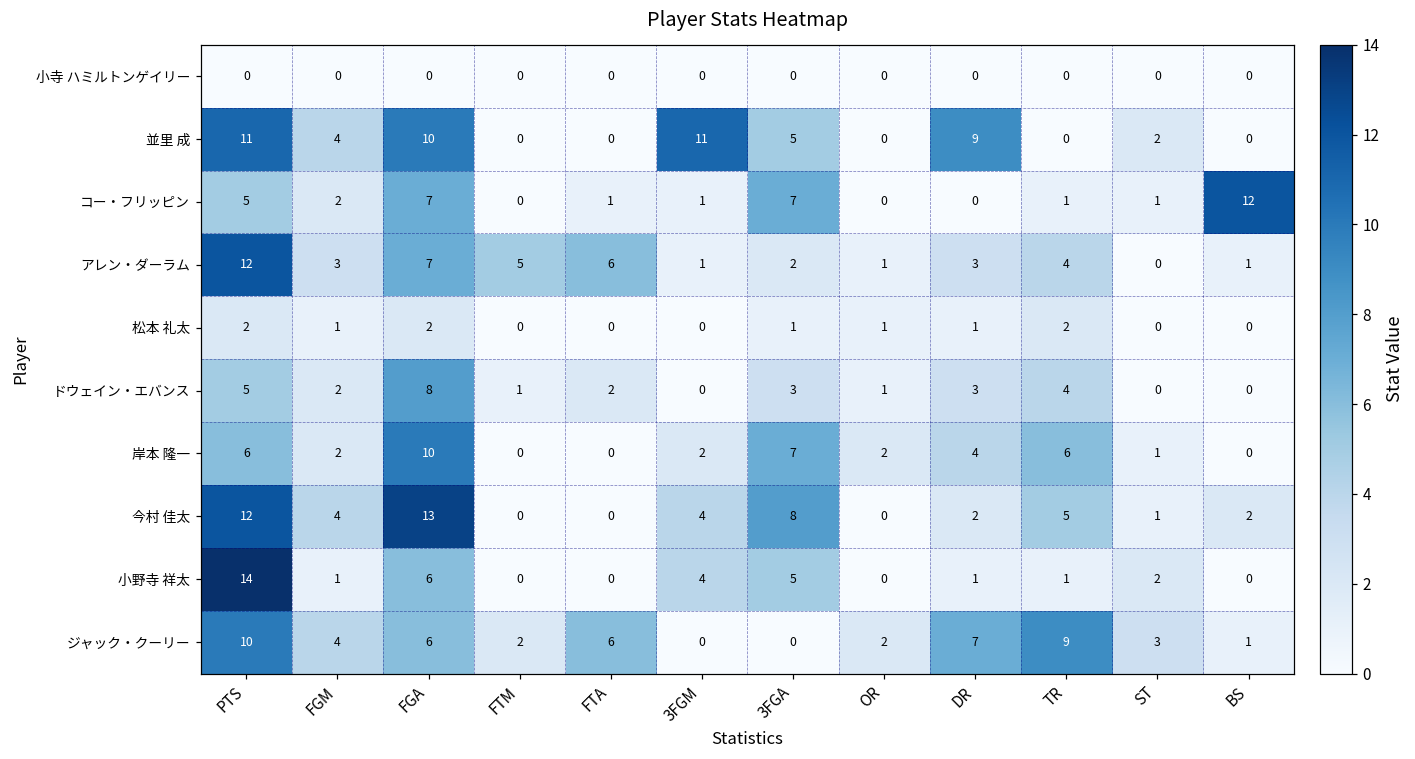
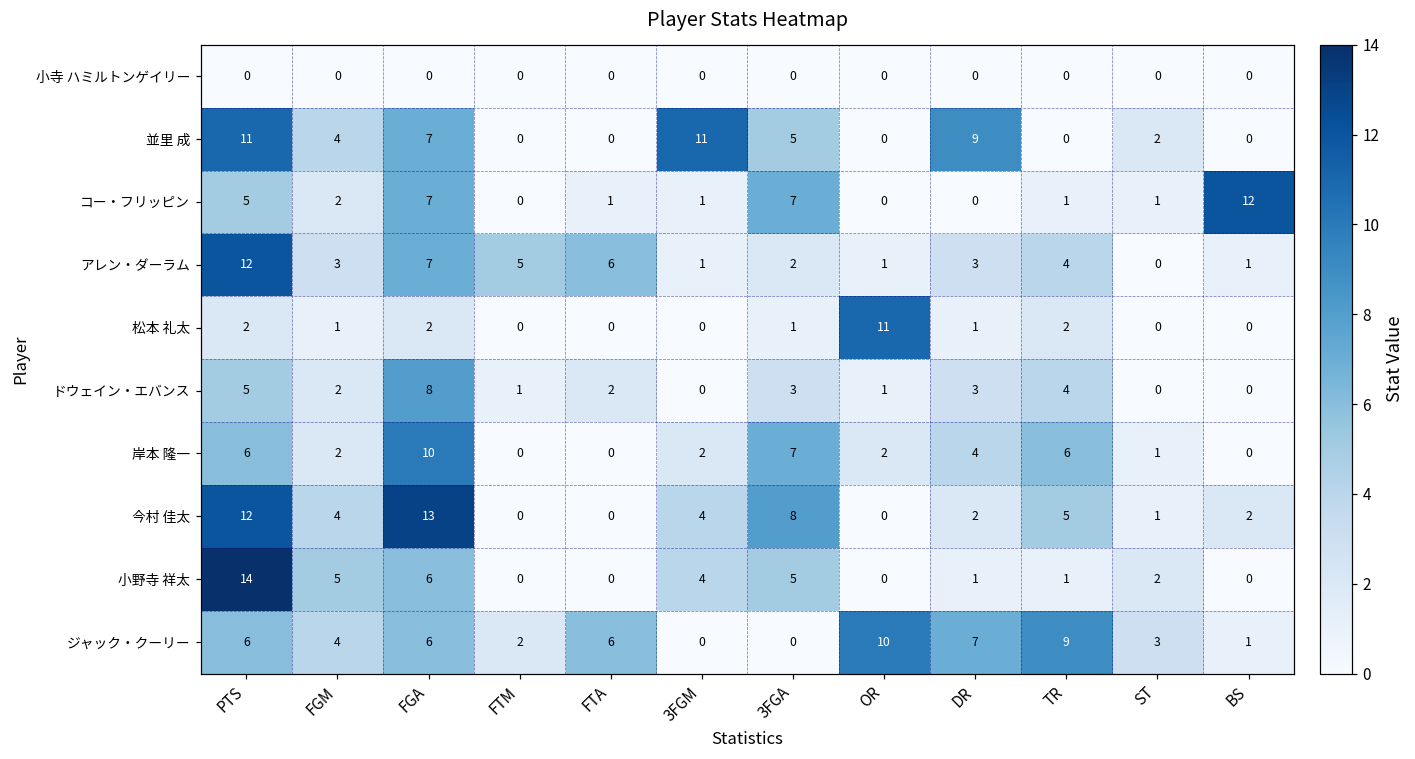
  {
    "小寺 ハミルトンゲイリー": {
      "PTS": 0,
      "FGM": 0,
      "FGA": 0,
      "FTM": 0,
      "FTA": 0,
      "3FGM": 0,
      "3FGA": 0,
      "OR": 0,
      "DR": 0,
      "TR": 0,
      "ST": 0,
      "BS": 0
    },
    "並里 成": {
      "PTS": 11,
      "FGM": 4,
-     "FGA": 10,
+     "FGA": 7,
      "FTM": 0,
      "FTA": 0,
      "3FGM": 11,
      "3FGA": 5,
      "OR": 0,
      "DR": 9,
      "TR": 0,
      "ST": 2,
      "BS": 0
    },
    "コー・フリッピン": {
      "PTS": 5,
      "FGM": 2,
      "FGA": 7,
      "FTM": 0,
      "FTA": 1,
      "3FGM": 1,
      "3FGA": 7,
      "OR": 0,
      "DR": 0,
      "TR": 1,
      "ST": 1,
      "BS": 12
    },
    "アレン・ダーラム": {
      "PTS": 12,
      "FGM": 3,
      "FGA": 7,
      "FTM": 5,
      "FTA": 6,
      "3FGM": 1,
      "3FGA": 2,
      "OR": 1,
      "DR": 3,
      "TR": 4,
      "ST": 0,
      "BS": 1
    },
    "松本 礼太": {
      "PTS": 2,
      "FGM": 1,
      "FGA": 2,
      "FTM": 0,
      "FTA": 0,
      "3FGM": 0,
      "3FGA": 1,
-     "OR": 1,
+     "OR": 11,
      "DR": 1,
      "TR": 2,
      "ST": 0,
      "BS": 0
    },
    "ドウェイン・エバンス": {
      "PTS": 5,
      "FGM": 2,
      "FGA": 8,
      "FTM": 1,
      "FTA": 2,
      "3FGM": 0,
      "3FGA": 3,
      "OR": 1,
      "DR": 3,
      "TR": 4,
      "ST": 0,
      "BS": 0
    },
    "岸本 隆一": {
      "PTS": 6,
      "FGM": 2,
      "FGA": 10,
      "FTM": 0,
      "FTA": 0,
      "3FGM": 2,
      "3FGA": 7,
      "OR": 2,
      "DR": 4,
      "TR": 6,
      "ST": 1,
      "BS": 0
    },
    "今村 佳太": {
      "PTS": 12,
      "FGM": 4,
      "FGA": 13,
      "FTM": 0,
      "FTA": 0,
      "3FGM": 4,
      "3FGA": 8,
      "OR": 0,
      "DR": 2,
      "TR": 5,
      "ST": 1,
      "BS": 2
    },
    "小野寺 祥太": {
      "PTS": 14,
-     "FGM": 1,
+     "FGM": 5,
      "FGA": 6,
      "FTM": 0,
      "FTA": 0,
      "3FGM": 4,
      "3FGA": 5,
      "OR": 0,
      "DR": 1,
      "TR": 1,
      "ST": 2,
      "BS": 0
    },
    "ジャック・クーリー": {
-     "PTS": 10,
+     "PTS": 6,
      "FGM": 4,
      "FGA": 6,
      "FTM": 2,
      "FTA": 6,
      "3FGM": 0,
      "3FGA": 0,
-     "OR": 2,
+     "OR": 10,
      "DR": 7,
      "TR": 9,
      "ST": 3,
      "BS": 1
    }
  }
